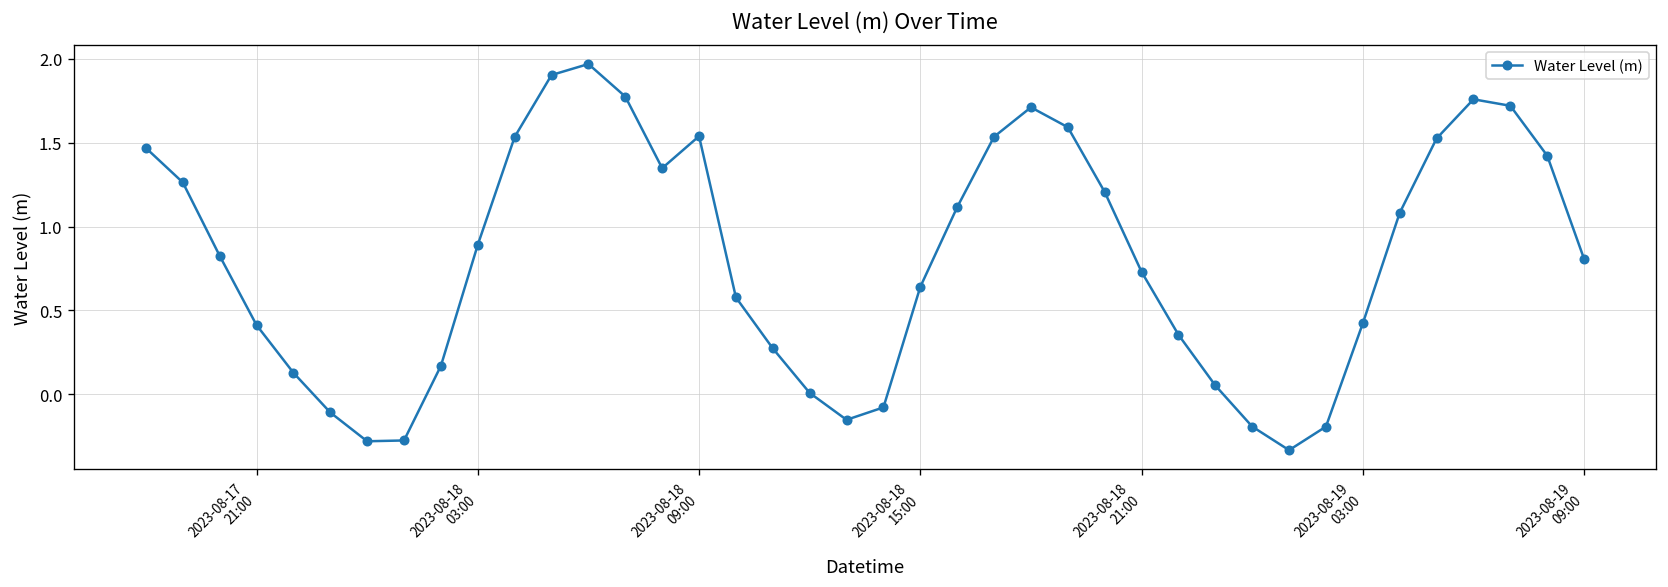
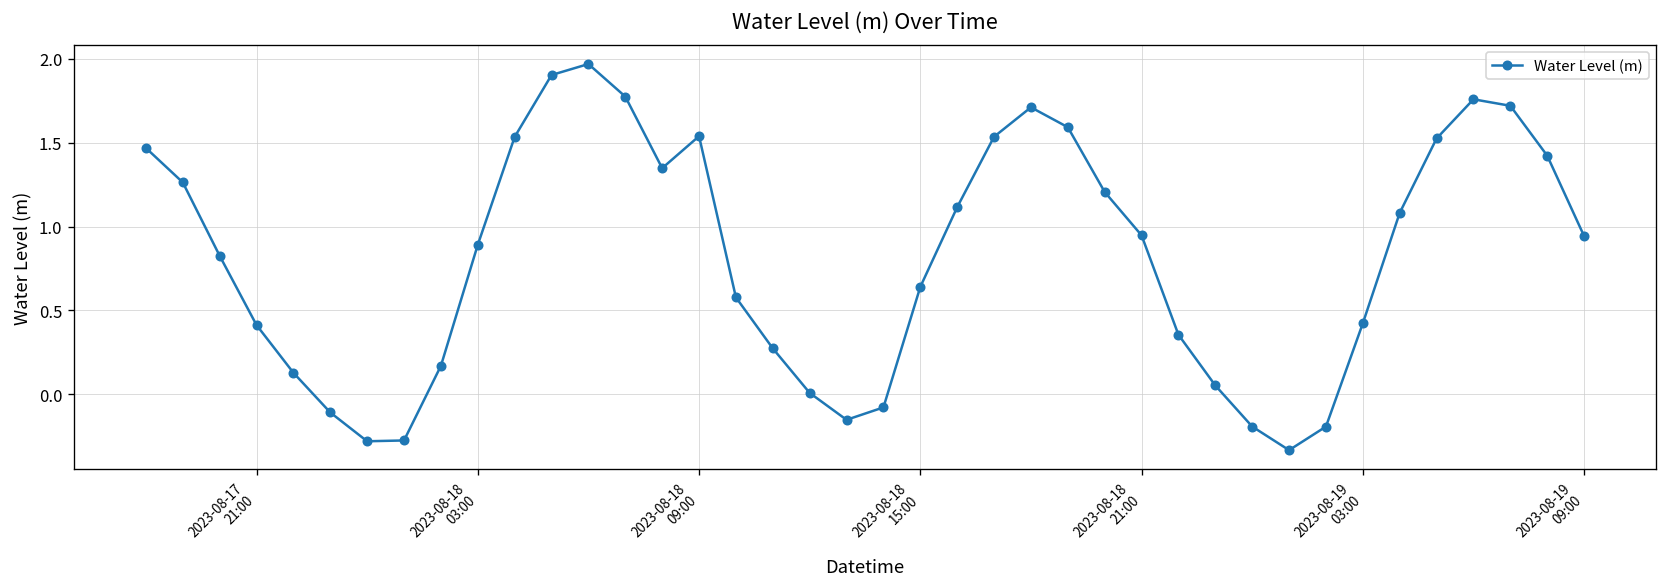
  {
    "2023-08-17 21:00": 0.41,
    "2023-08-18 03:00": 0.89,
    "2023-08-18 09:00": 1.54,
    "2023-08-18 15:00": 0.64,
-   "2023-08-18 21:00": 0.73,
+   "2023-08-18 21:00": 0.95,
    "2023-08-19 03:00": 0.42,
-   "2023-08-19 09:00": 0.81
+   "2023-08-19 09:00": 0.94
  }
